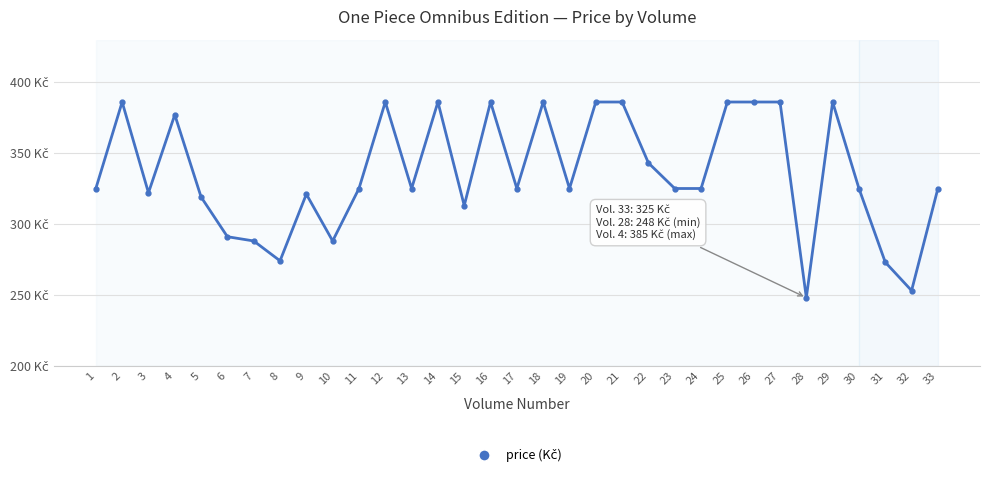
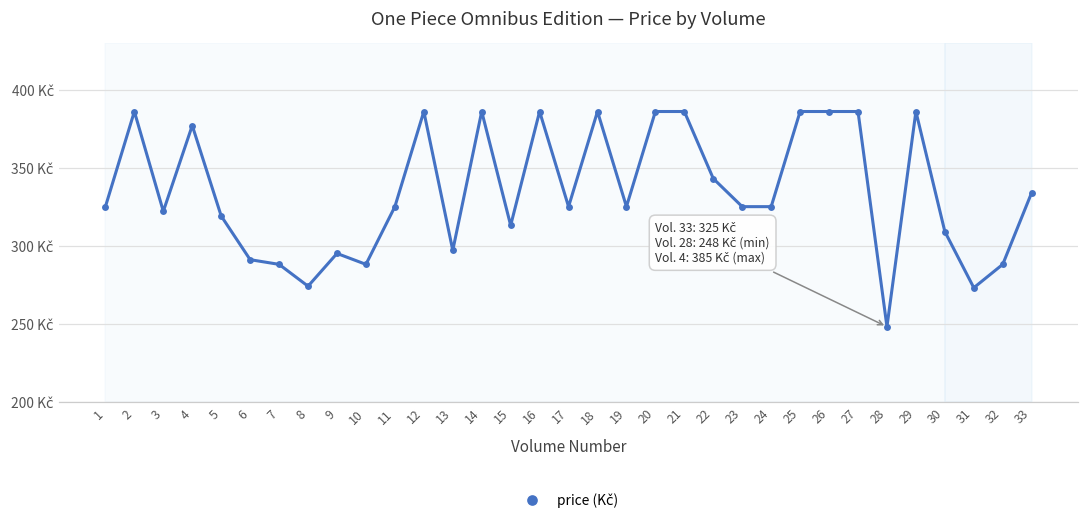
  {
    "1": "325 Kč",
    "2": "386 Kč",
    "3": "322 Kč",
    "4": "377 Kč",
    "5": "319 Kč",
    "6": "291 Kč",
    "7": "288 Kč",
    "8": "274 Kč",
-   "9": "321 Kč",
+   "9": "295 Kč",
    "10": "288 Kč",
    "11": "325 Kč",
    "12": "386 Kč",
-   "13": "325 Kč",
+   "13": "297 Kč",
    "14": "386 Kč",
    "15": "313 Kč",
    "16": "386 Kč",
    "17": "325 Kč",
    "18": "386 Kč",
    "19": "325 Kč",
    "20": "386 Kč",
    "21": "386 Kč",
    "22": "343 Kč",
    "23": "325 Kč",
    "24": "325 Kč",
    "25": "386 Kč",
    "26": "386 Kč",
    "27": "386 Kč",
    "29": "386 Kč",
-   "30": "325 Kč",
+   "30": "309 Kč",
    "31": "273 Kč",
-   "32": "253 Kč",
-   "33": "325 Kč"
+   "32": "288 Kč",
+   "33": "334 Kč"
  }
